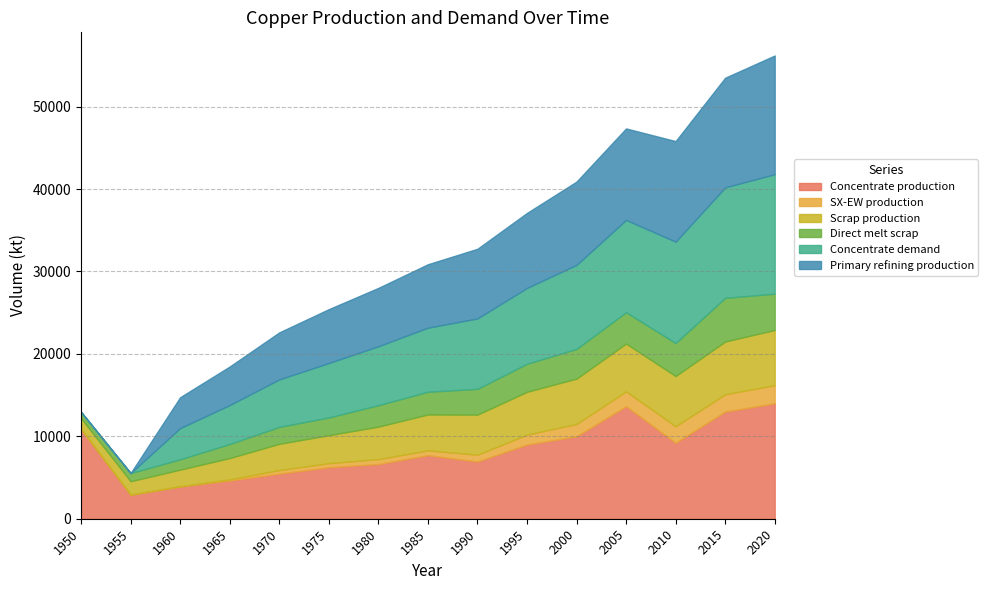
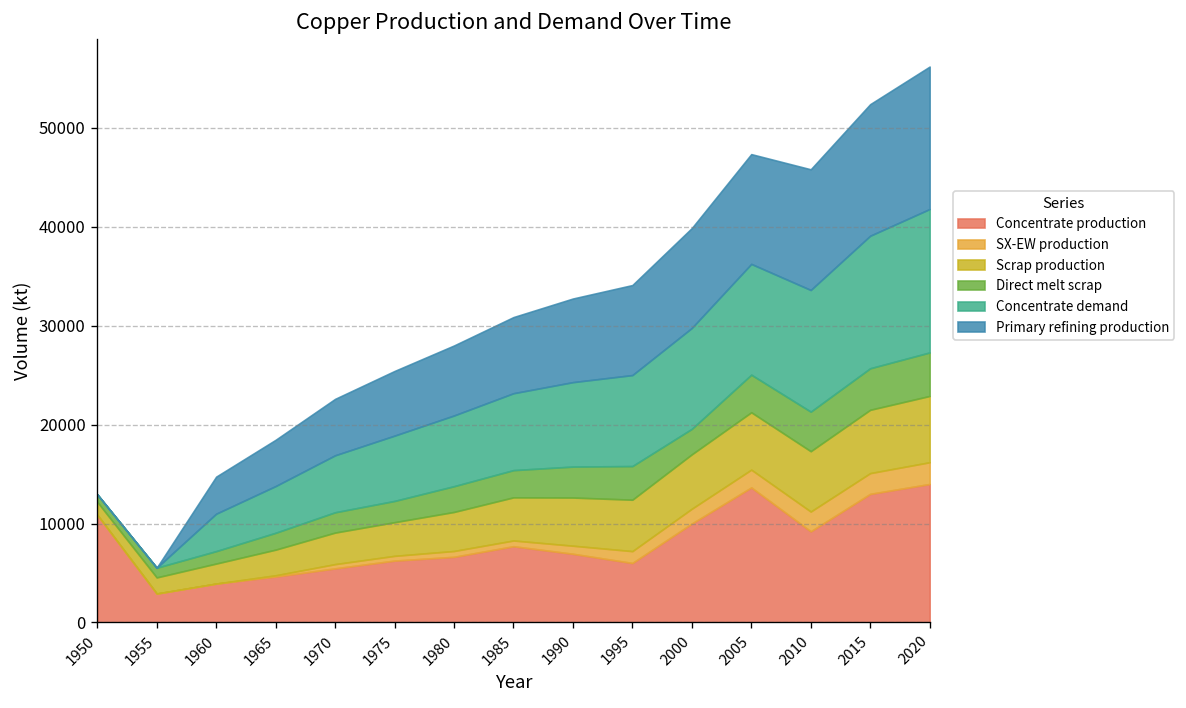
  {
    "Concentrate production": {
      "1970": 5000,
      "1975": 6000,
      "1980": 7000,
      "1985": 8000,
      "1990": 7000,
-     "1995": 9000,
+     "1995": 6000,
      "2000": 10000,
      "2005": 14000,
      "2010": 9000,
      "2015": 13000,
      "2020": 14000
    },
    "Direct melt scrap": {
      "1960": 1000,
      "1965": 2000,
      "1970": 2000,
      "1975": 2000,
      "1980": 3000,
      "1985": 3000,
      "1990": 3000,
      "1995": 3000,
-     "2000": 4000,
+     "2000": 3000,
      "2005": 4000,
      "2010": 4000,
-     "2015": 5000,
+     "2015": 4000,
      "2020": 4000
    }
  }
